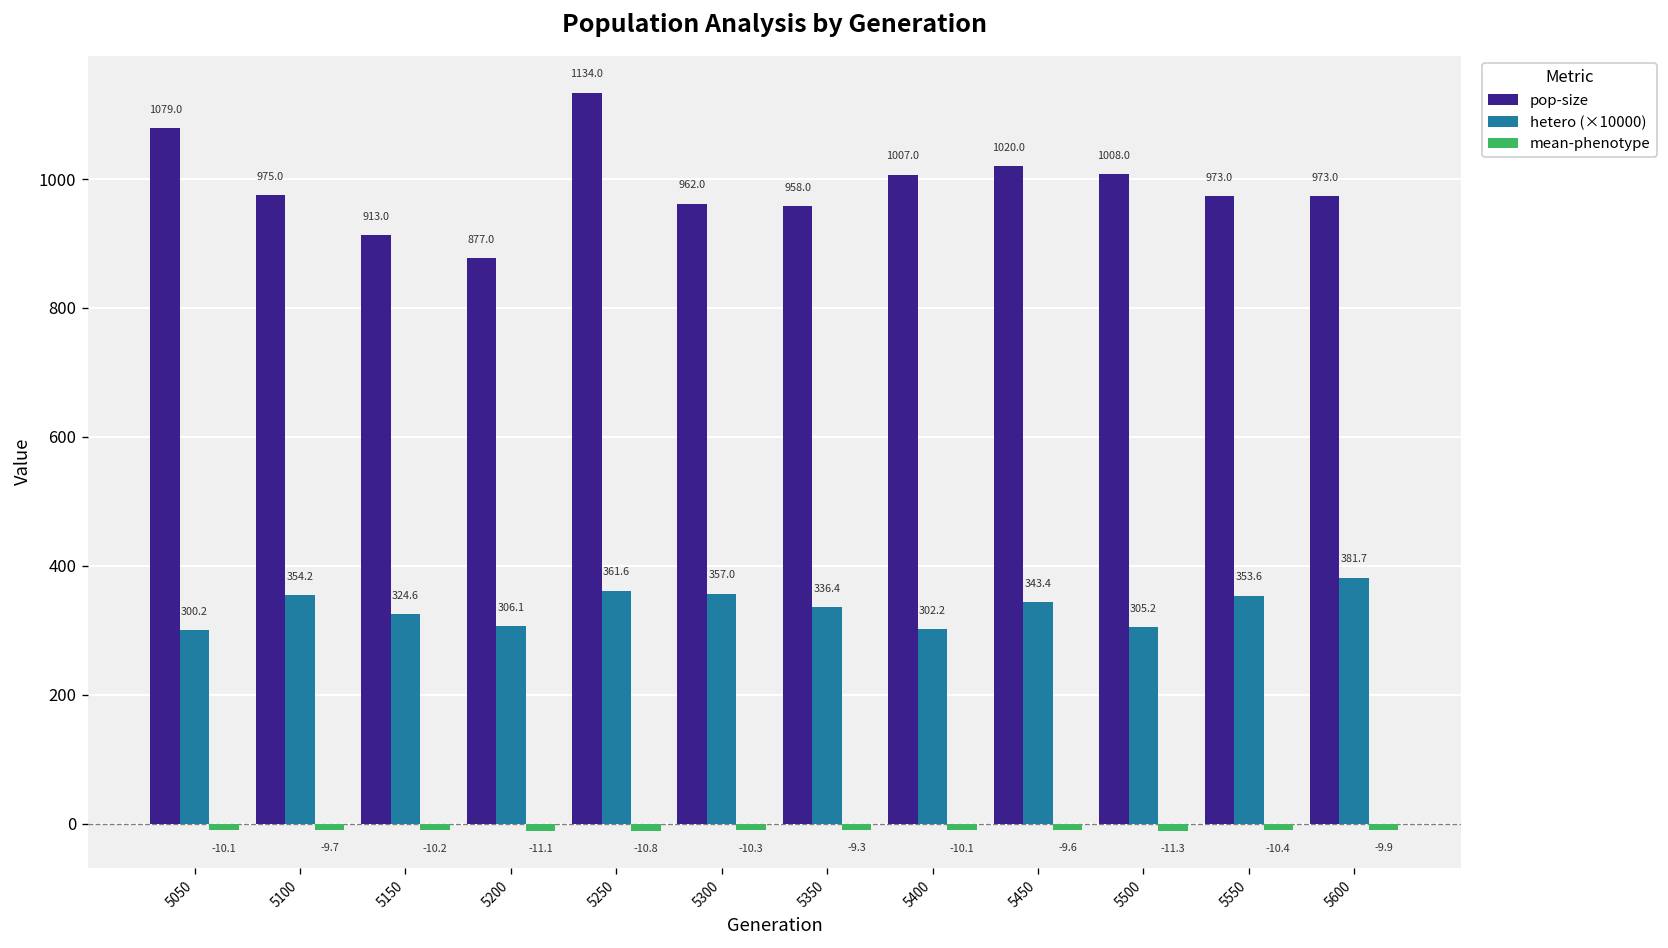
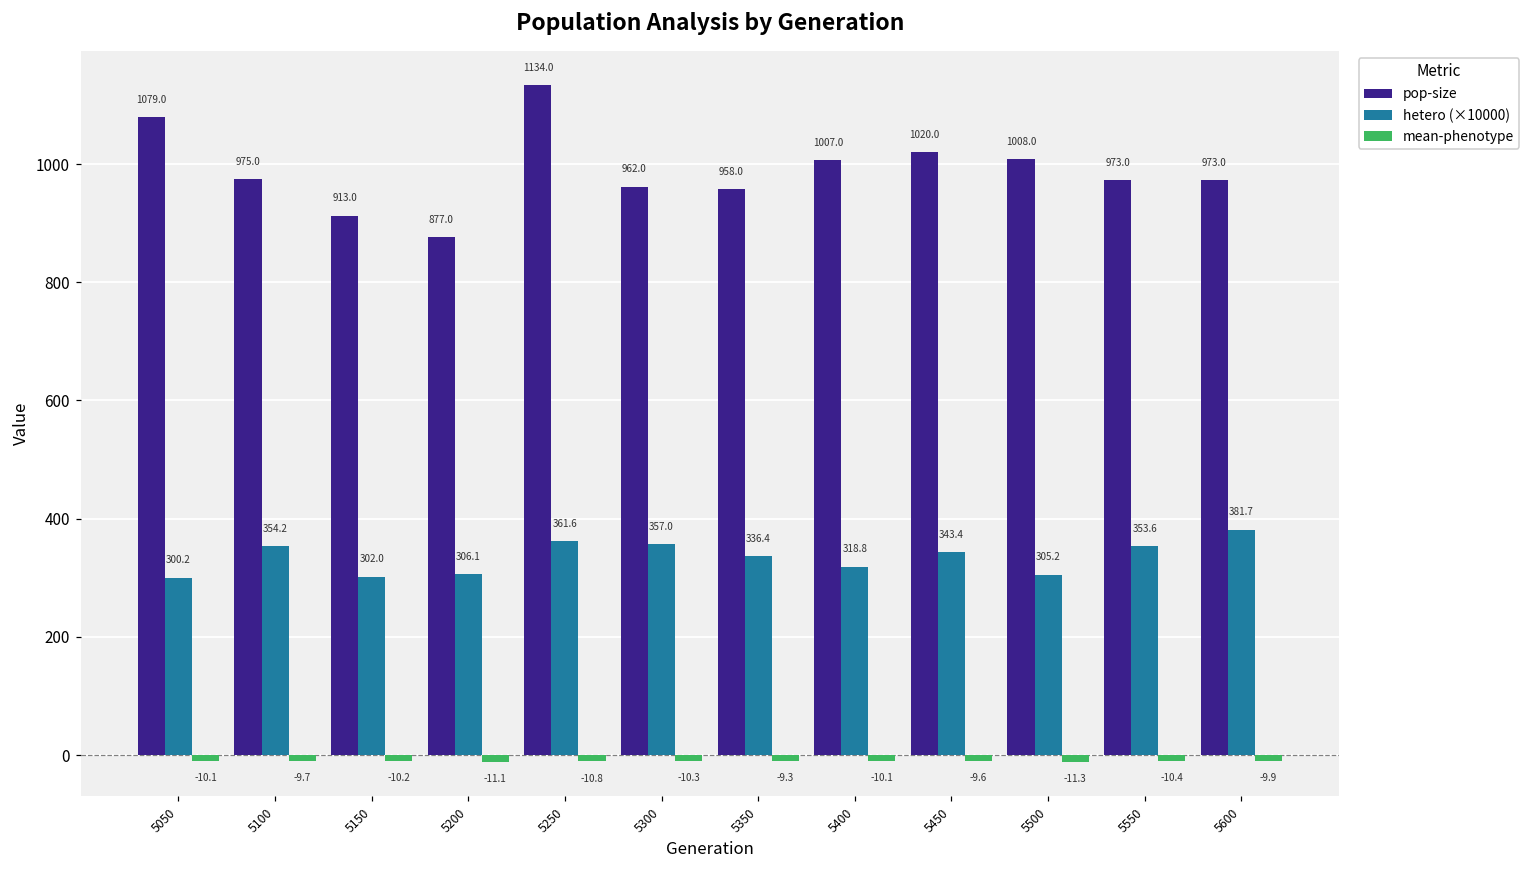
  {
    "pop-size": {
      "5050": 1079.0,
      "5100": 975.0,
      "5150": 913.0,
      "5200": 877.0,
      "5250": 1134.0,
      "5300": 962.0,
      "5350": 958.0,
      "5400": 1007.0,
      "5450": 1020.0,
      "5500": 1008.0,
      "5550": 973.0,
      "5600": 973.0
    },
    "hetero (×10000)": {
      "5050": 300.2,
      "5100": 354.2,
-     "5150": 324.6,
+     "5150": 302.0,
      "5200": 306.1,
      "5250": 361.6,
      "5300": 357.0,
      "5350": 336.4,
-     "5400": 302.2,
+     "5400": 318.8,
      "5450": 343.4,
      "5500": 305.2,
      "5550": 353.6,
      "5600": 381.7
    },
    "mean-phenotype": {
      "5050": -10.1,
      "5100": -9.7,
      "5150": -10.2,
      "5200": -11.1,
      "5250": -10.8,
      "5300": -10.3,
      "5350": -9.3,
      "5400": -10.1,
      "5450": -9.6,
      "5500": -11.3,
      "5550": -10.4,
      "5600": -9.9
    }
  }
